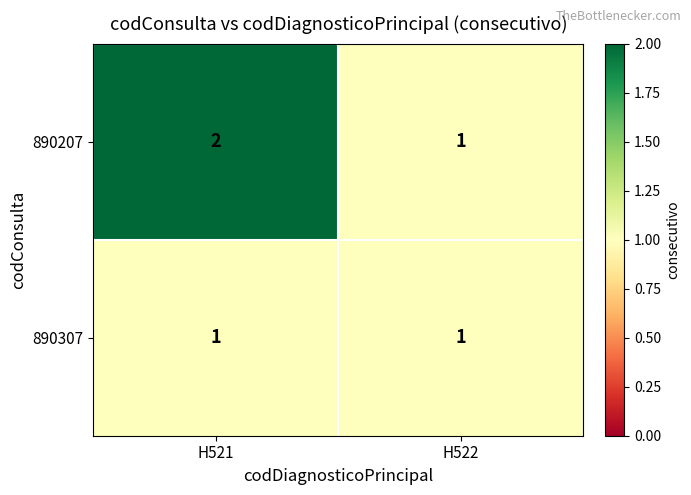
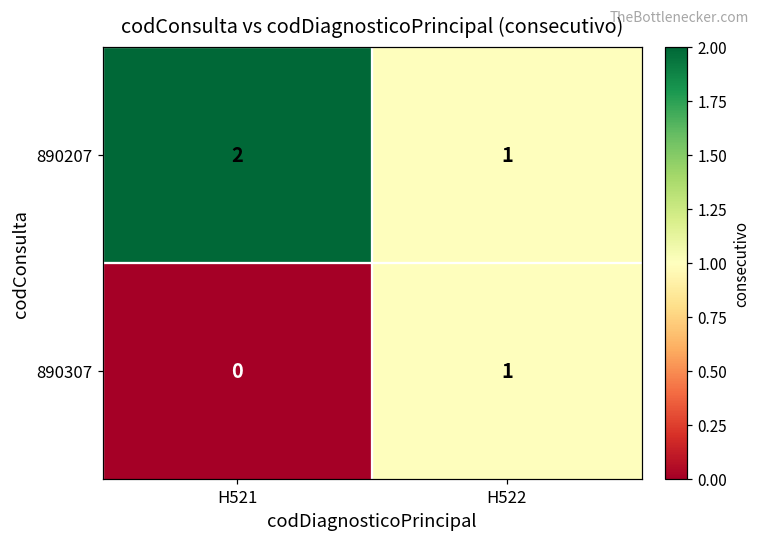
  {
    "890207": {
      "H521": 2,
      "H522": 1
    },
    "890307": {
-     "H521": 1,
+     "H521": 0,
      "H522": 1
    }
  }
